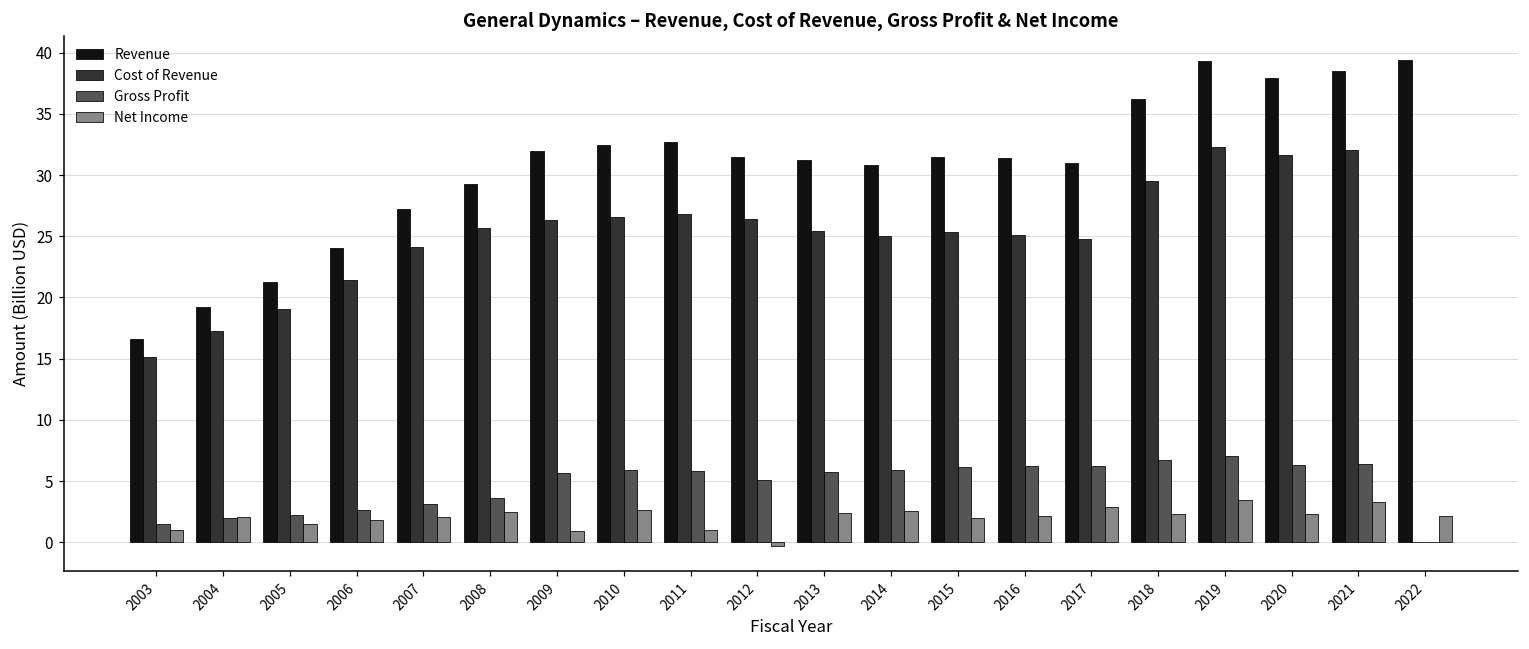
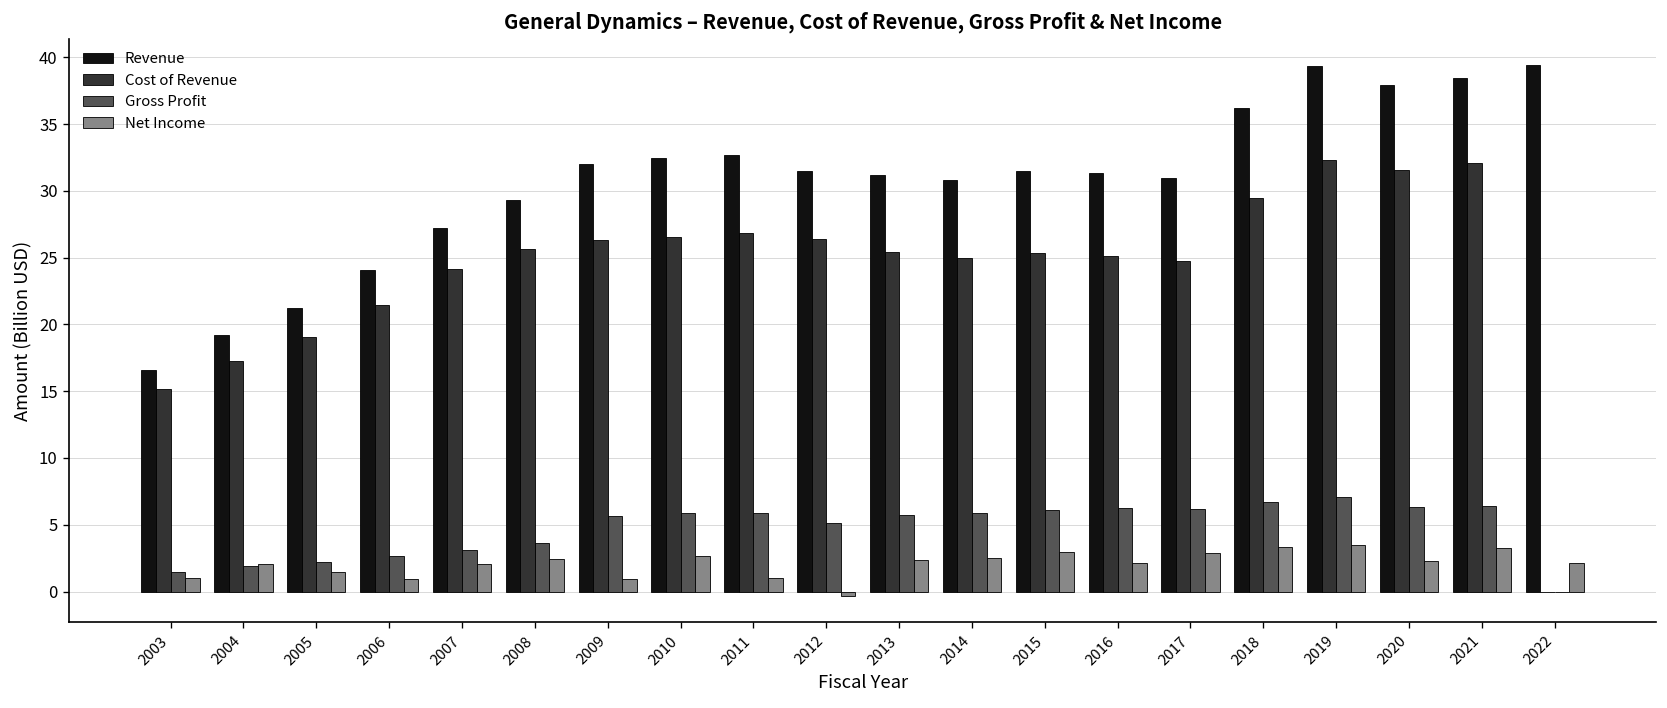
  {
    "Net Income": {
      "2003": 1.0,
      "2004": 2.1,
      "2005": 1.5,
-     "2006": 1.9,
+     "2006": 0.9,
      "2007": 2.1,
      "2008": 2.5,
      "2009": 0.9,
      "2010": 2.6,
      "2011": 1.0,
      "2012": -0.3,
      "2013": 2.4,
      "2014": 2.5,
-     "2015": 2.0,
+     "2015": 3.0,
      "2016": 2.2,
      "2017": 2.9,
-     "2018": 2.3,
+     "2018": 3.3,
      "2019": 3.5,
      "2020": 2.3,
      "2021": 3.3,
      "2022": 2.1
    }
  }
